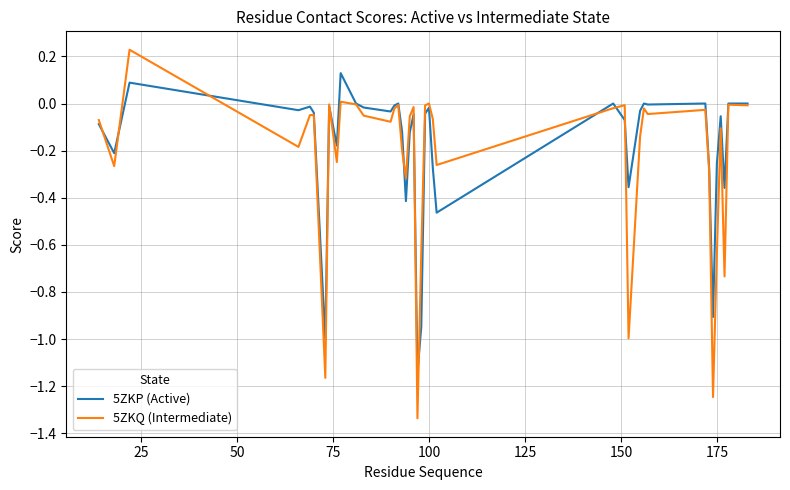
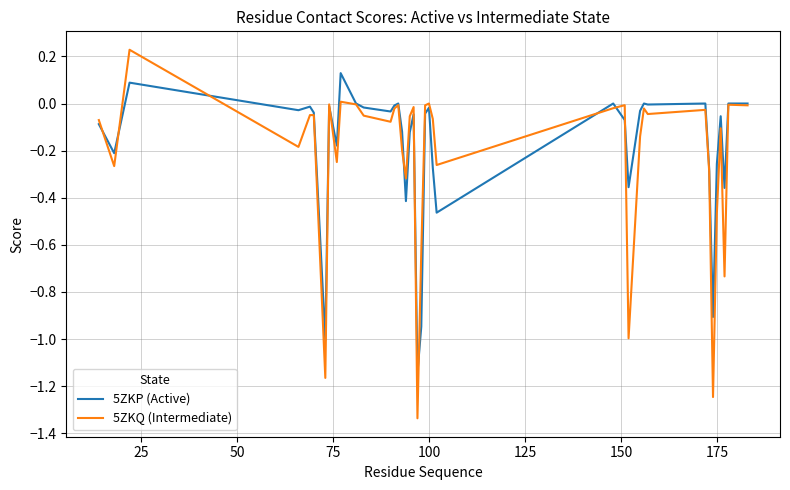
  {
    "5ZKP (Active)": {
      "100": -0.02,
      "175": -0.26
    },
    "5ZKQ (Intermediate)": {
      "100": 0.00,
-     "175": -0.64
+     "175": -0.47
    }
  }
